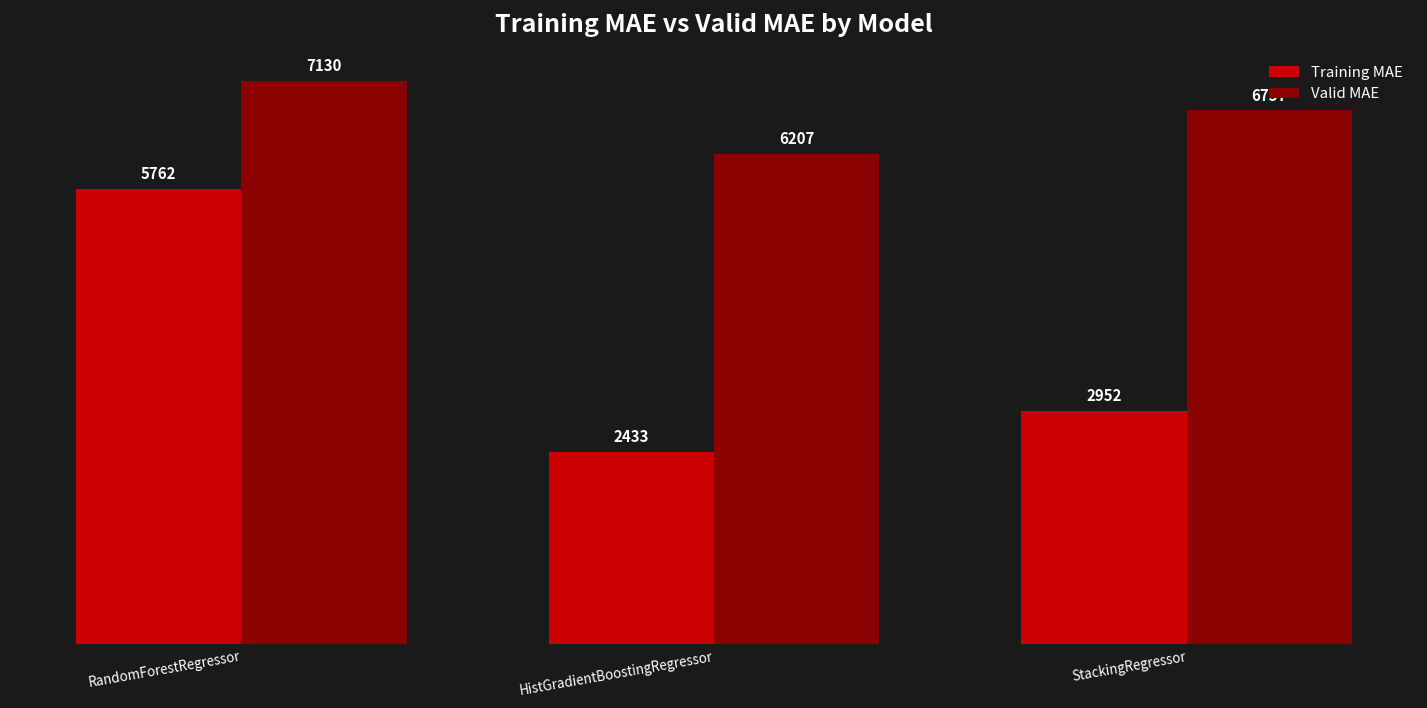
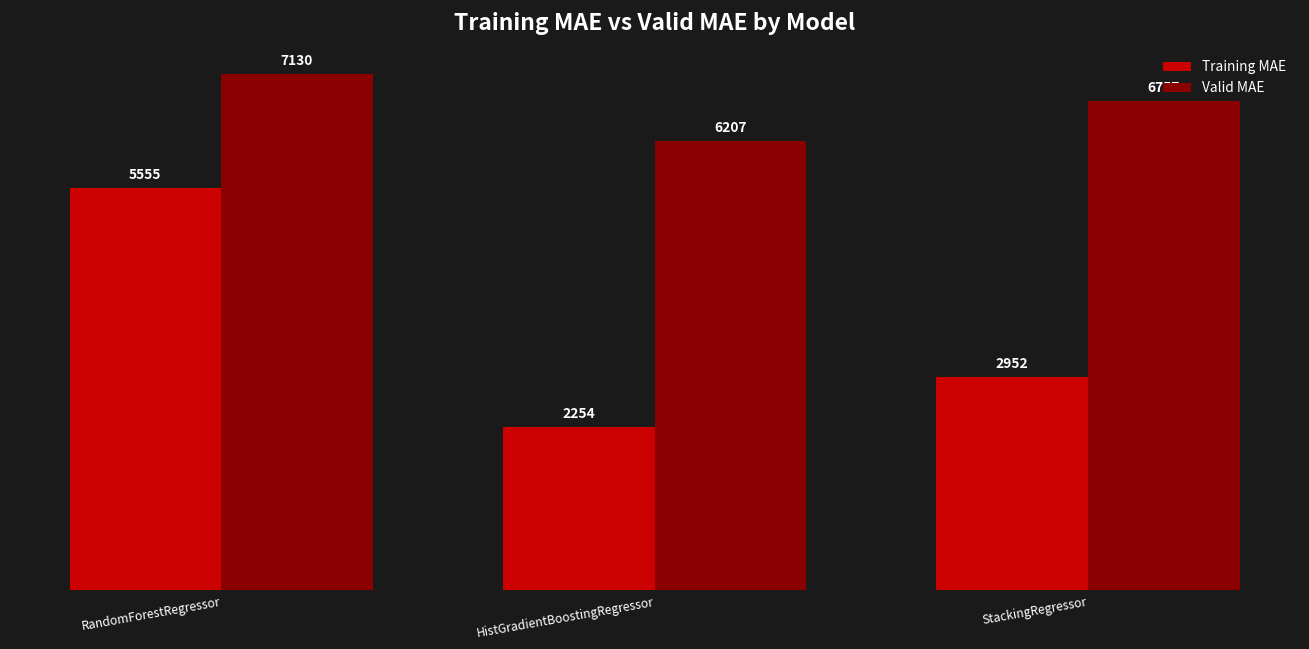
  {
    "Training MAE": {
-     "RandomForestRegressor": 5762,
-     "HistGradientBoostingRegressor": 2433,
+     "RandomForestRegressor": 5555,
+     "HistGradientBoostingRegressor": 2254,
      "StackingRegressor": 2952
    },
    "Valid MAE": {
      "RandomForestRegressor": 7130,
      "HistGradientBoostingRegressor": 6207,
      "StackingRegressor": 6757
    }
  }
